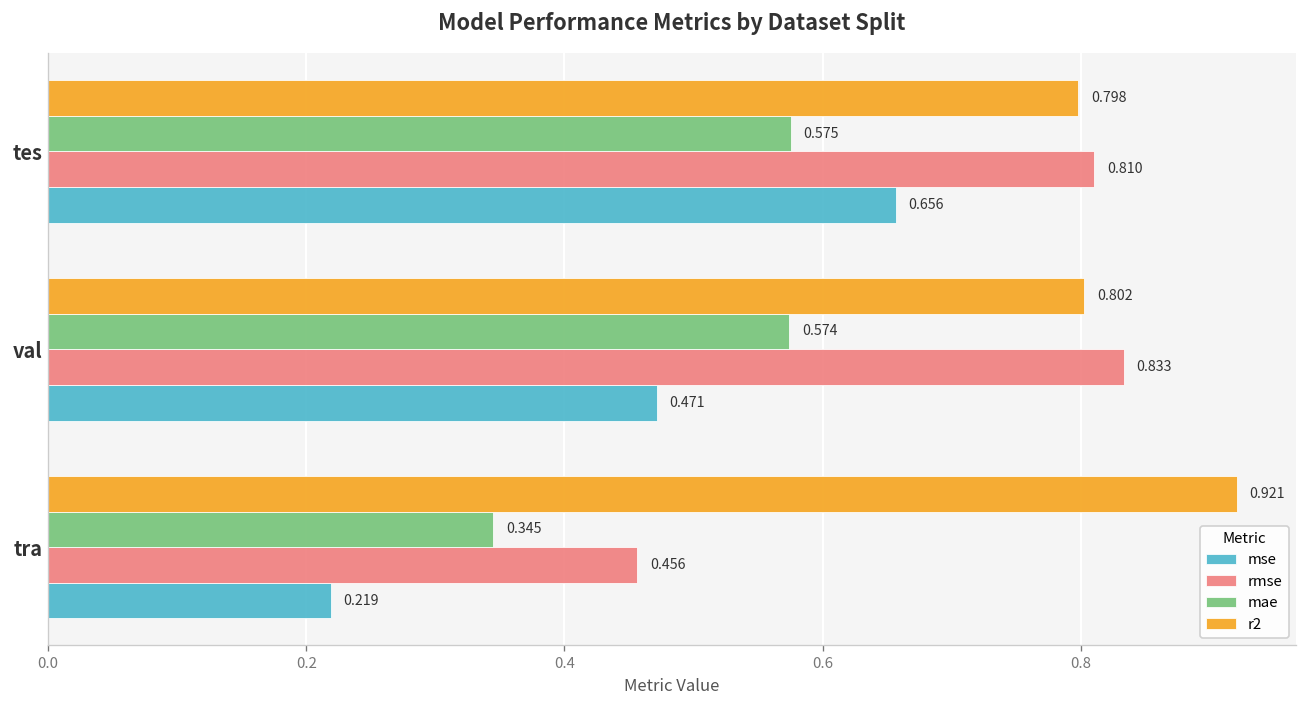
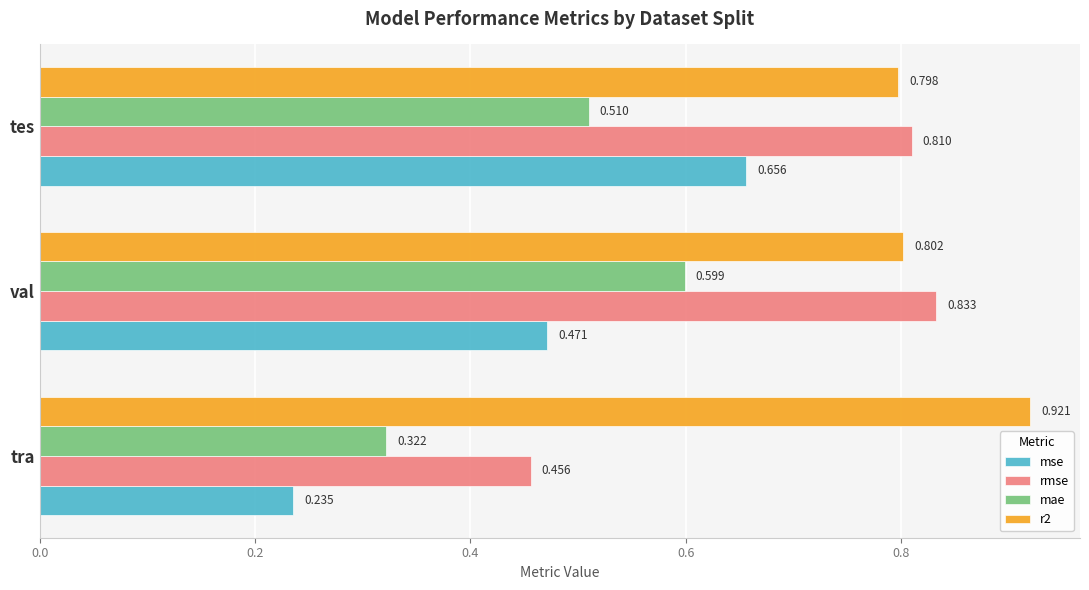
  {
    "mse": {
      "tes": 0.656,
      "val": 0.471,
-     "tra": 0.219
+     "tra": 0.235
    },
    "rmse": {
      "tes": 0.810,
      "val": 0.833,
      "tra": 0.456
    },
    "mae": {
-     "tes": 0.575,
-     "val": 0.574,
-     "tra": 0.345
+     "tes": 0.510,
+     "val": 0.599,
+     "tra": 0.322
    },
    "r2": {
      "tes": 0.798,
      "val": 0.802,
      "tra": 0.921
    }
  }
